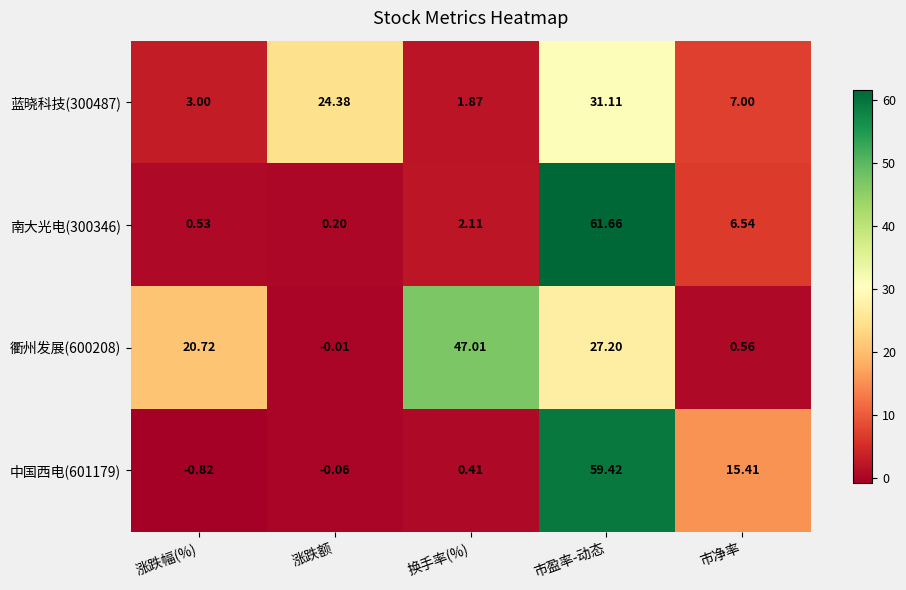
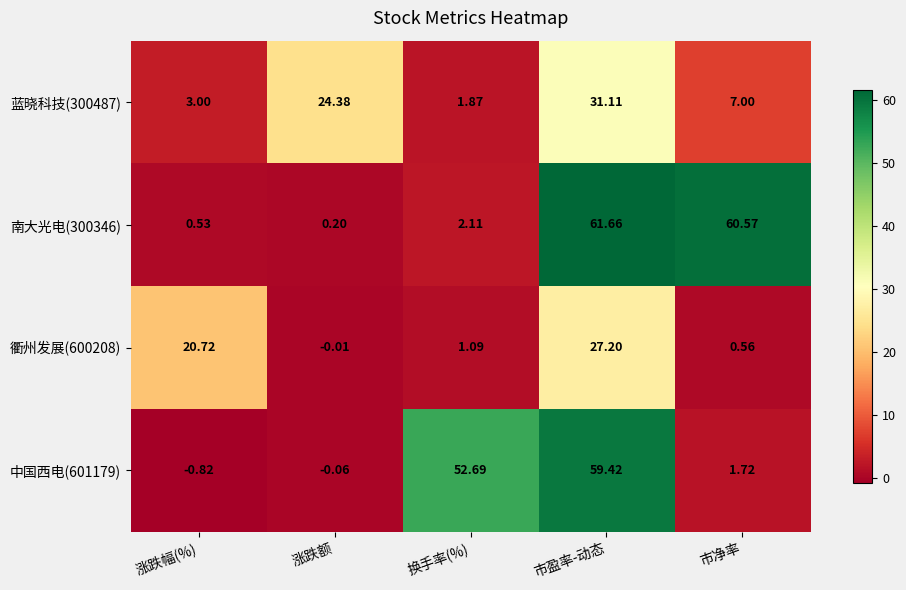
  {
    "蓝晓科技(300487)": {
      "涨跌幅(%)": 3.00,
      "涨跌额": 24.38,
      "换手率(%)": 1.87,
      "市盈率-动态": 31.11,
      "市净率": 7.00
    },
    "南大光电(300346)": {
      "涨跌幅(%)": 0.53,
      "涨跌额": 0.20,
      "换手率(%)": 2.11,
      "市盈率-动态": 61.66,
-     "市净率": 6.54
+     "市净率": 60.57
    },
    "衢州发展(600208)": {
      "涨跌幅(%)": 20.72,
      "涨跌额": -0.01,
-     "换手率(%)": 47.01,
+     "换手率(%)": 1.09,
      "市盈率-动态": 27.20,
      "市净率": 0.56
    },
    "中国西电(601179)": {
      "涨跌幅(%)": -0.82,
      "涨跌额": -0.06,
-     "换手率(%)": 0.41,
+     "换手率(%)": 52.69,
      "市盈率-动态": 59.42,
-     "市净率": 15.41
+     "市净率": 1.72
    }
  }
